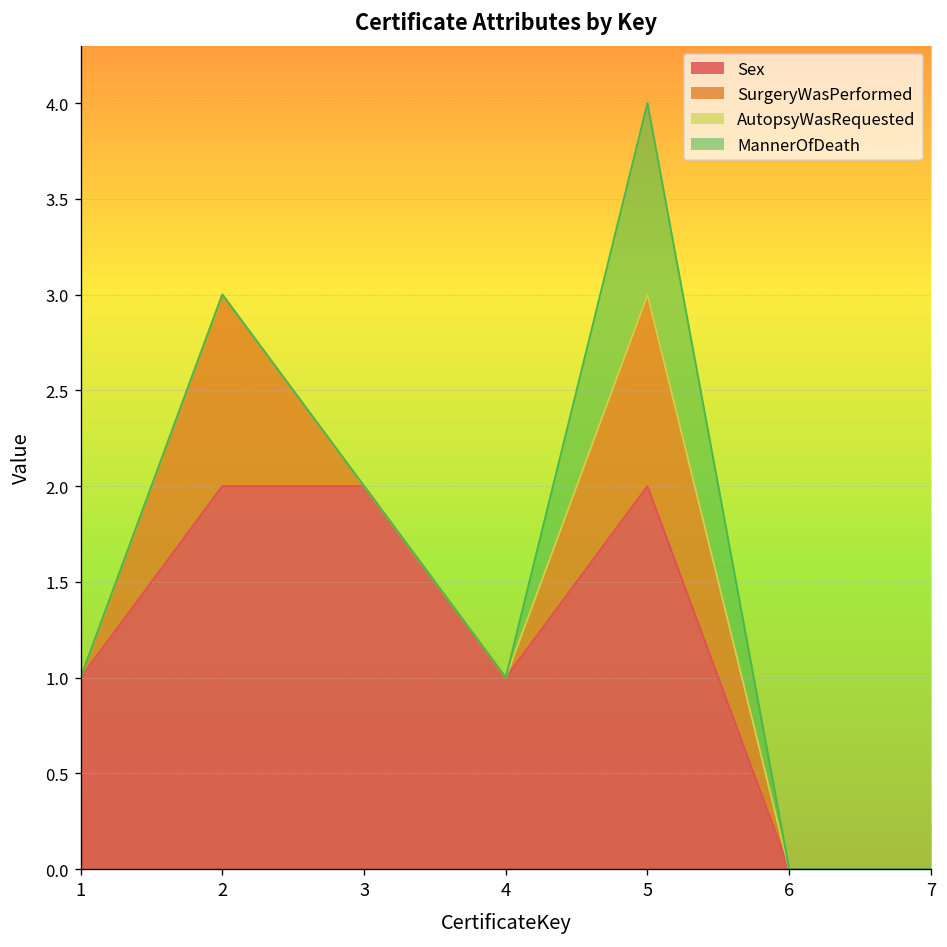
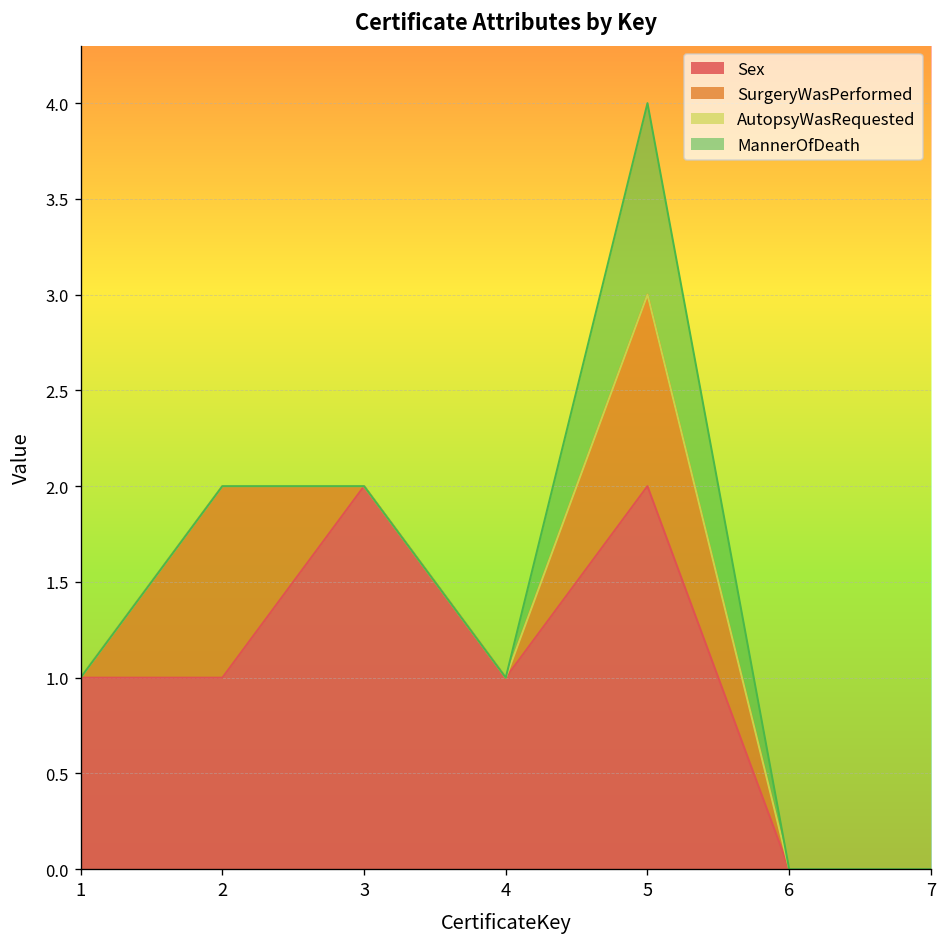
  {
    "Sex": {
-     "2": 2,
+     "2": 1,
      "5": 2
    },
    "MannerOfDeath": {
      "5": 1
    }
  }
